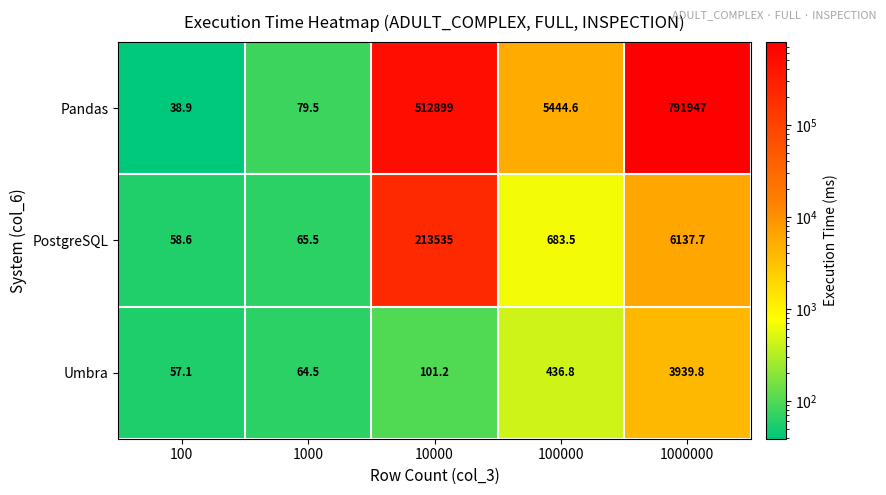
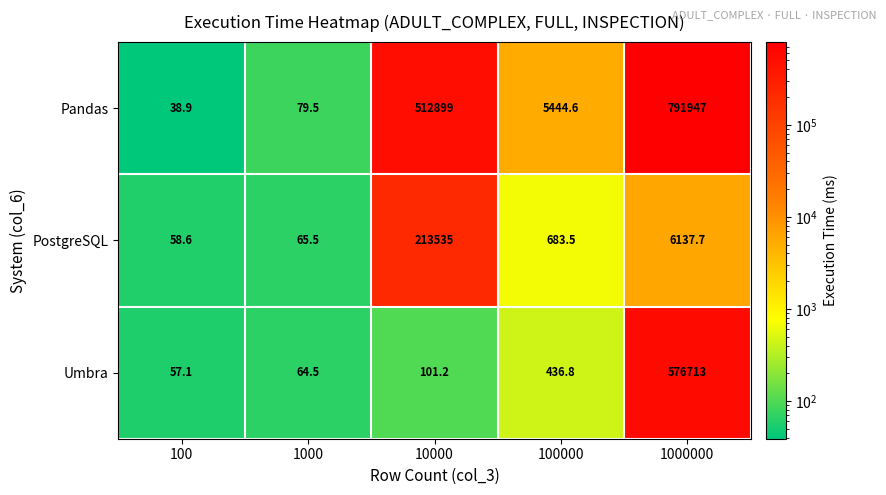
  {
    "Pandas": {
      "100": 38.9,
      "1000": 79.5,
      "10000": 512899,
      "100000": 5444.6,
      "1000000": 791947
    },
    "PostgreSQL": {
      "100": 58.6,
      "1000": 65.5,
      "10000": 213535,
      "100000": 683.5,
      "1000000": 6137.7
    },
    "Umbra": {
      "100": 57.1,
      "1000": 64.5,
      "10000": 101.2,
      "100000": 436.8,
-     "1000000": 3939.8
+     "1000000": 576713
    }
  }
